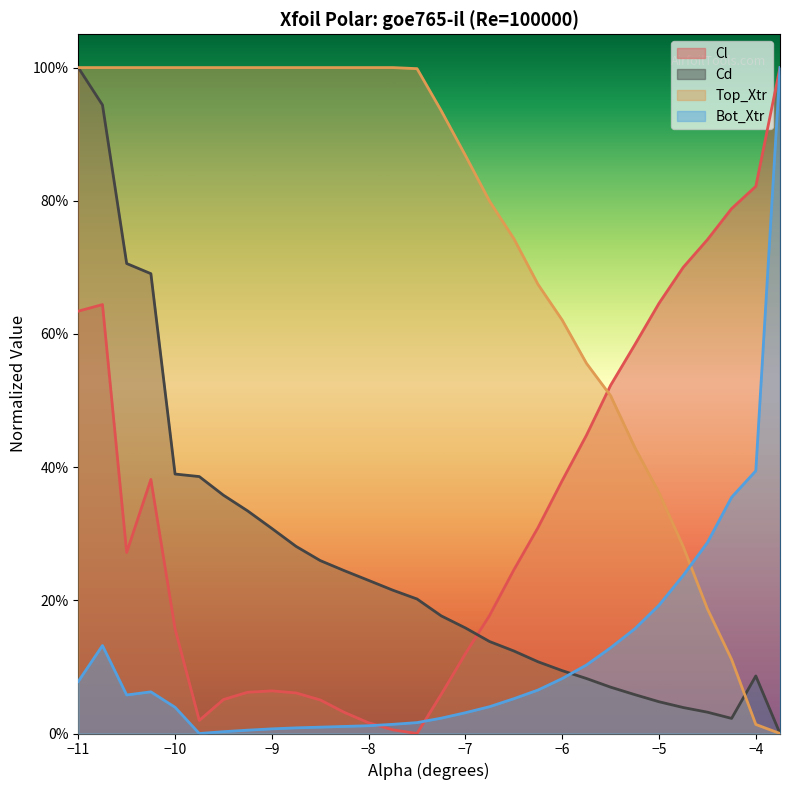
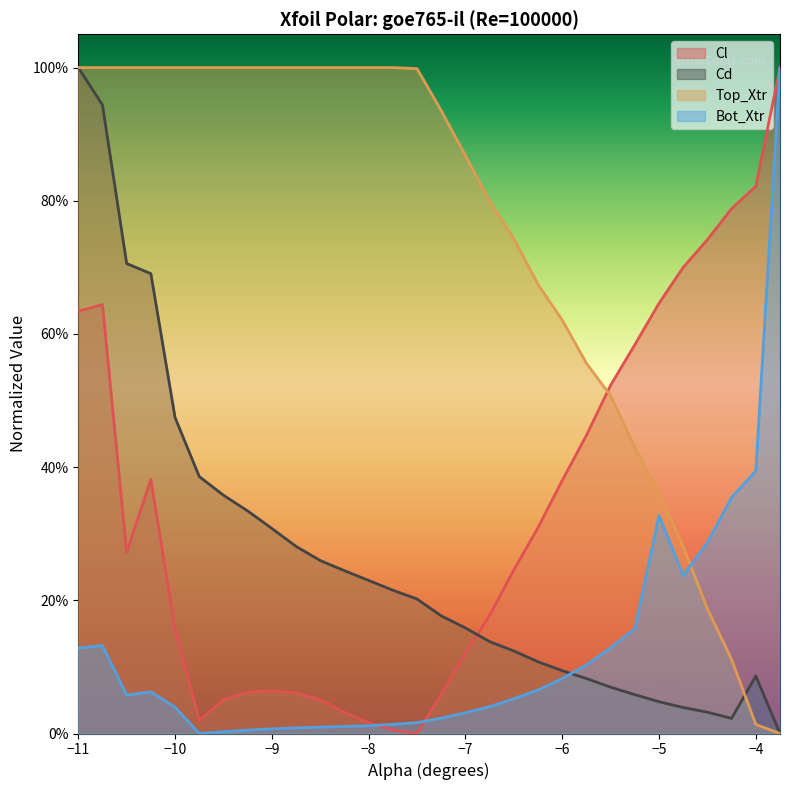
  {
    "Cd": {
-     "−10": "39%",
+     "−10": "47%",
      "−9": "31%",
      "−8": "23%",
      "−7": "16%",
      "−6": "9%",
      "−5": "5%",
      "−4": "9%"
    },
    "Bot_Xtr": {
-     "−11": "8%",
+     "−11": "13%",
      "−10": "4%",
      "−9": "1%",
      "−8": "1%",
      "−7": "3%",
      "−6": "8%",
-     "−5": "19%",
+     "−5": "33%",
      "−4": "39%"
    }
  }
